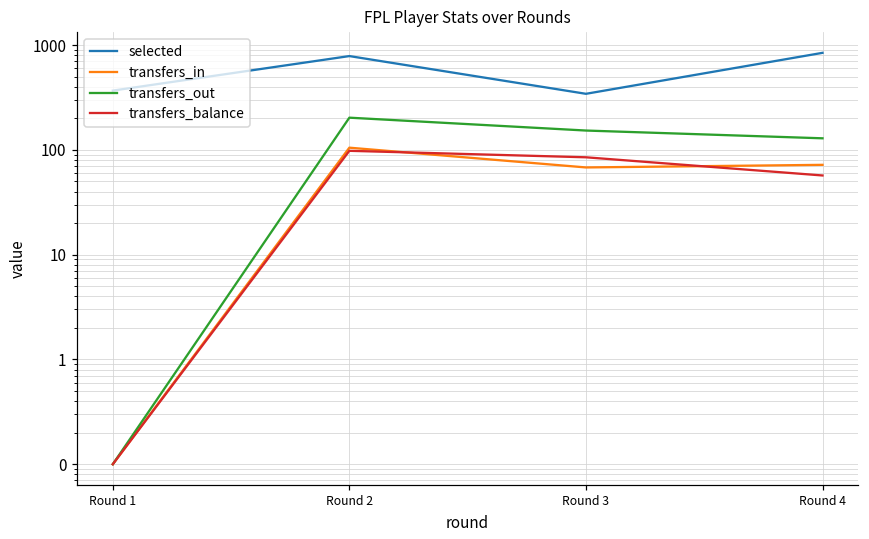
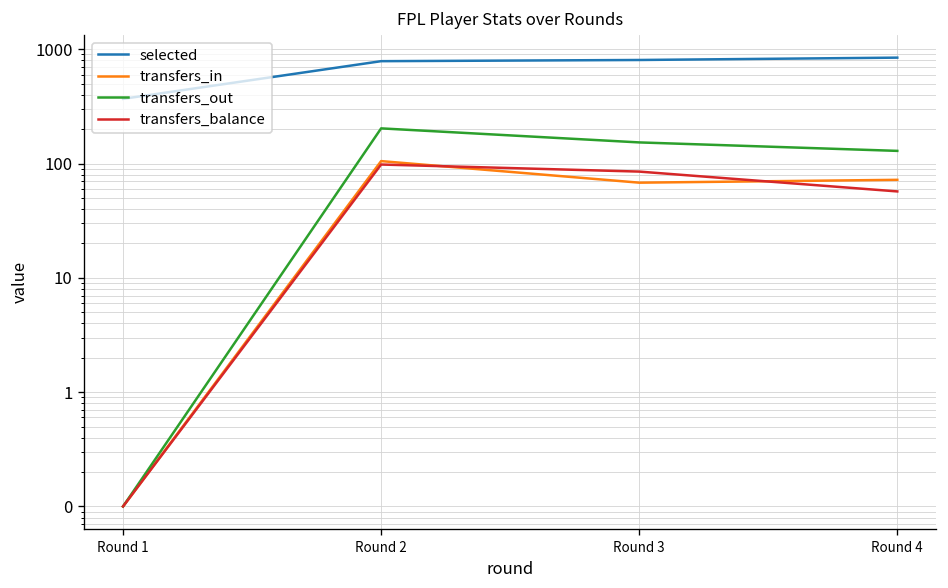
  {
    "selected": {
      "Round 2": 800,
-     "Round 3": 340,
+     "Round 3": 800,
      "Round 4": 800
    },
    "transfers_in": {
      "Round 2": 110,
      "Round 3": 70,
      "Round 4": 70
    },
    "transfers_out": {
      "Round 2": 200,
      "Round 3": 150,
      "Round 4": 130
    },
    "transfers_balance": {
      "Round 2": 100,
      "Round 3": 90,
      "Round 4": 60
    }
  }
